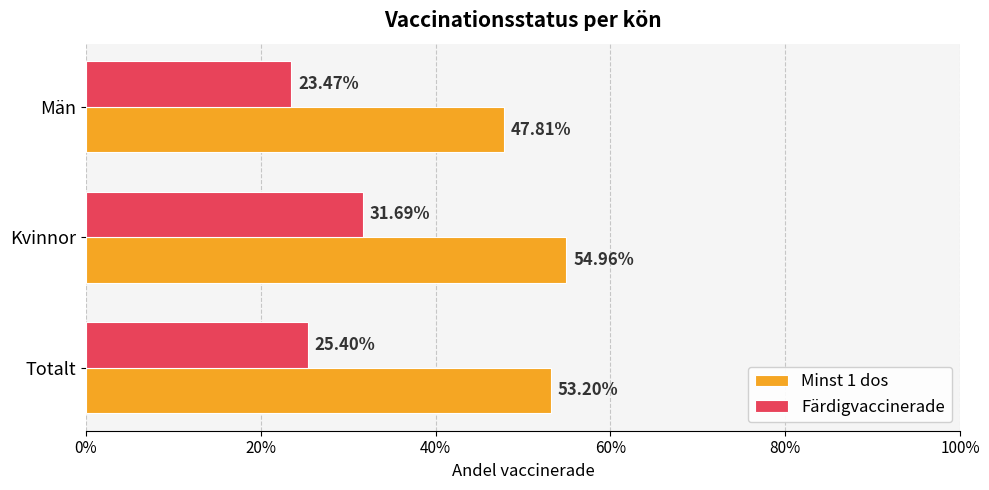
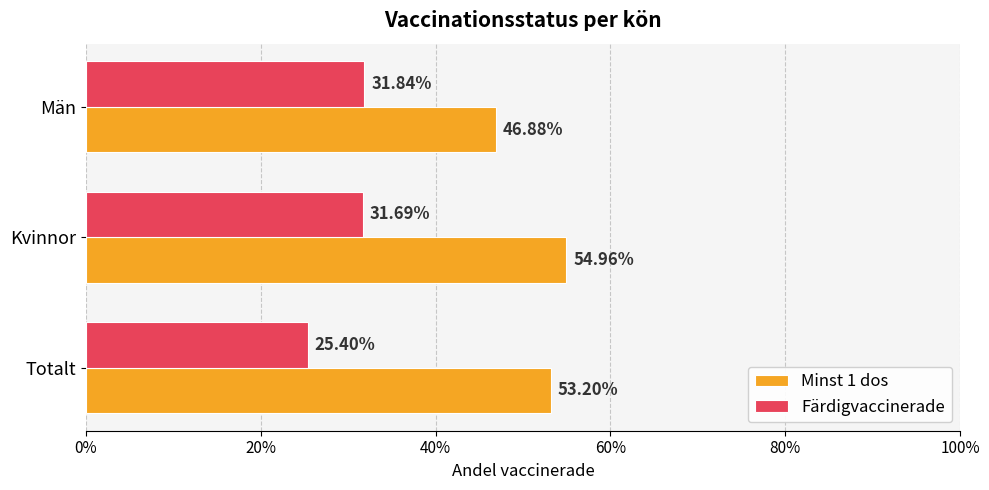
  {
    "Minst 1 dos": {
-     "Män": "47.81%",
+     "Män": "46.88%",
      "Kvinnor": "54.96%",
      "Totalt": "53.20%"
    },
    "Färdigvaccinerade": {
-     "Män": "23.47%",
+     "Män": "31.84%",
      "Kvinnor": "31.69%",
      "Totalt": "25.40%"
    }
  }
